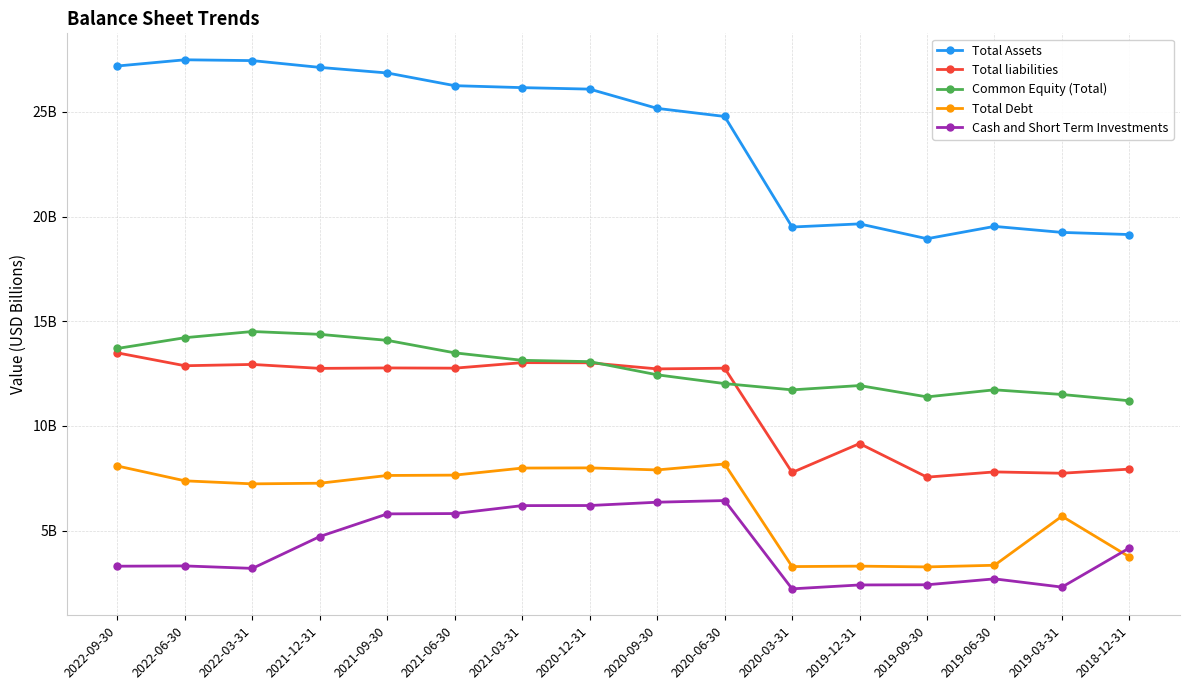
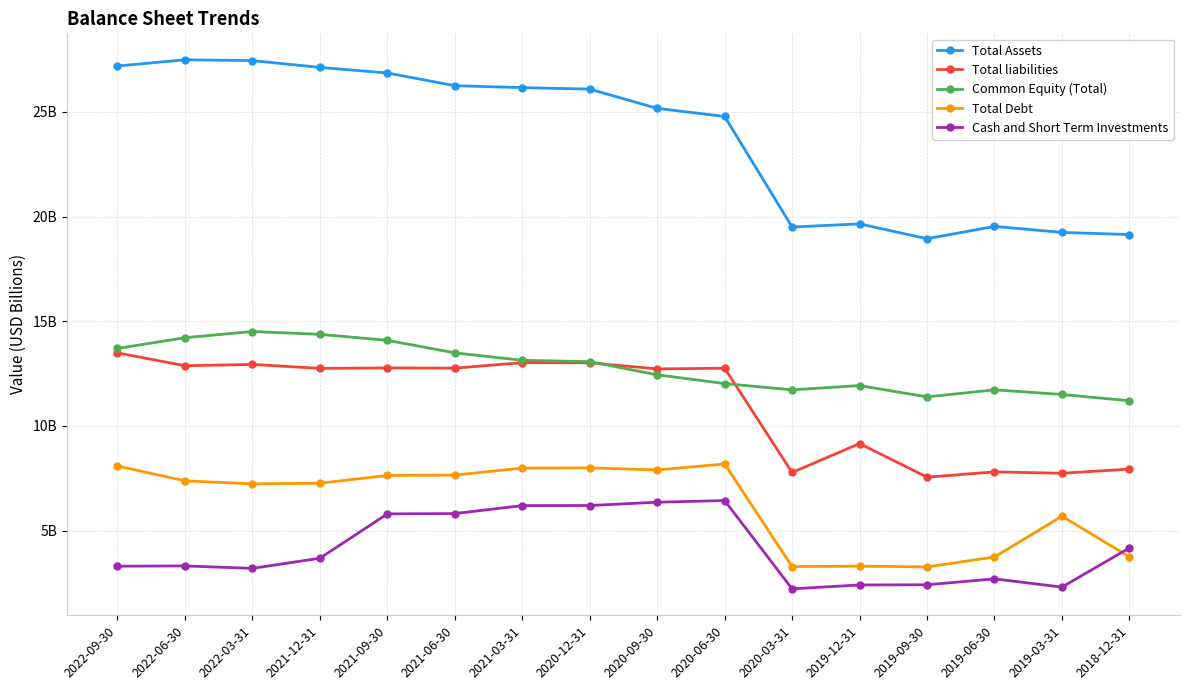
  {
    "Total Assets": {
      "2022-09-30": 27200000000,
      "2022-06-30": 27500000000,
      "2022-03-31": 27400000000,
      "2021-12-31": 27100000000,
      "2021-09-30": 26900000000,
      "2021-06-30": 26300000000,
      "2021-03-31": 26200000000,
      "2020-12-31": 26100000000,
      "2020-09-30": 25200000000,
      "2020-06-30": 24800000000,
      "2020-03-31": 19500000000,
      "2019-12-31": 19700000000,
      "2019-09-30": 18900000000,
      "2019-06-30": 19500000000,
      "2019-03-31": 19200000000,
      "2018-12-31": 19100000000
    },
    "Total liabilities": {
      "2022-09-30": 13500000000,
      "2022-06-30": 12900000000,
      "2022-03-31": 12900000000,
      "2021-12-31": 12700000000,
      "2021-09-30": 12800000000,
      "2021-06-30": 12800000000,
      "2020-09-30": 12700000000,
      "2020-06-30": 12800000000,
      "2020-03-31": 7800000000,
      "2019-12-31": 9200000000,
      "2019-09-30": 7600000000,
      "2019-06-30": 7800000000,
      "2019-03-31": 7700000000,
      "2018-12-31": 7900000000
    },
    "Common Equity (Total)": {
      "2022-09-30": 13700000000,
      "2022-06-30": 14200000000,
      "2022-03-31": 14500000000,
      "2021-12-31": 14400000000,
      "2021-09-30": 14100000000,
      "2021-06-30": 13500000000,
      "2020-09-30": 12400000000,
      "2020-06-30": 12000000000,
      "2020-03-31": 11700000000,
      "2019-12-31": 11900000000,
      "2019-09-30": 11400000000,
      "2019-06-30": 11700000000,
      "2019-03-31": 11500000000,
      "2018-12-31": 11200000000
    },
    "Total Debt": {
      "2022-09-30": 8100000000,
      "2022-06-30": 7400000000,
      "2022-03-31": 7200000000,
      "2021-12-31": 7300000000,
      "2021-09-30": 7600000000,
      "2021-06-30": 7700000000,
      "2021-03-31": 8000000000,
      "2020-12-31": 8000000000,
      "2020-09-30": 7900000000,
      "2020-06-30": 8200000000,
      "2020-03-31": 3300000000,
      "2019-12-31": 3300000000,
      "2019-09-30": 3300000000,
-     "2019-06-30": 3300000000,
+     "2019-06-30": 3700000000,
      "2019-03-31": 5700000000,
      "2018-12-31": 3700000000
    },
    "Cash and Short Term Investments": {
      "2022-09-30": 3300000000,
      "2022-06-30": 3300000000,
      "2022-03-31": 3200000000,
-     "2021-12-31": 4700000000,
+     "2021-12-31": 3700000000,
      "2021-09-30": 5800000000,
      "2021-06-30": 5800000000,
      "2021-03-31": 6200000000,
      "2020-12-31": 6200000000,
      "2020-09-30": 6400000000,
      "2020-06-30": 6400000000,
      "2020-03-31": 2200000000,
      "2019-12-31": 2400000000,
      "2019-09-30": 2400000000,
      "2019-06-30": 2700000000,
      "2019-03-31": 2300000000,
      "2018-12-31": 4200000000
    }
  }
